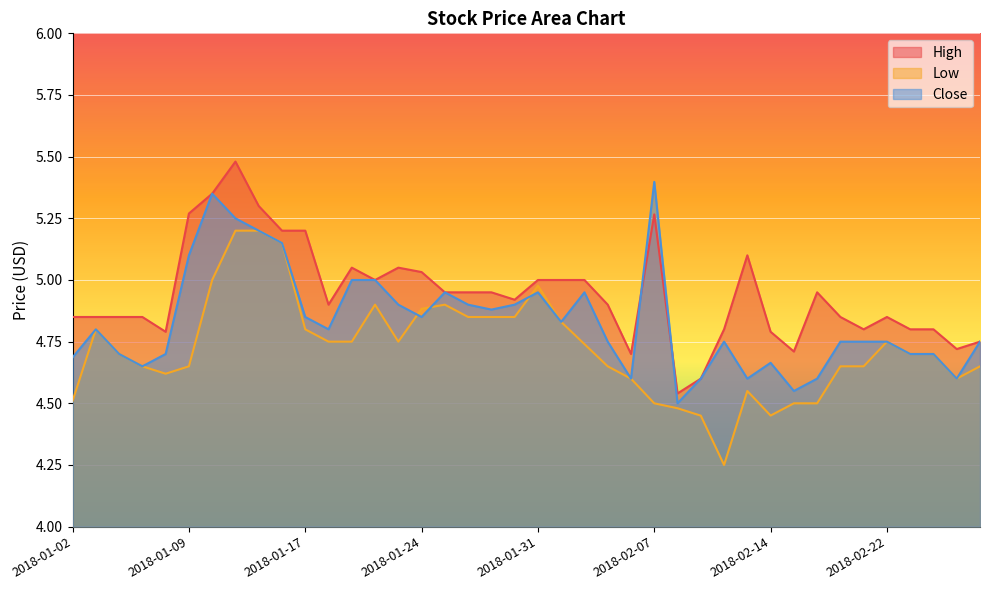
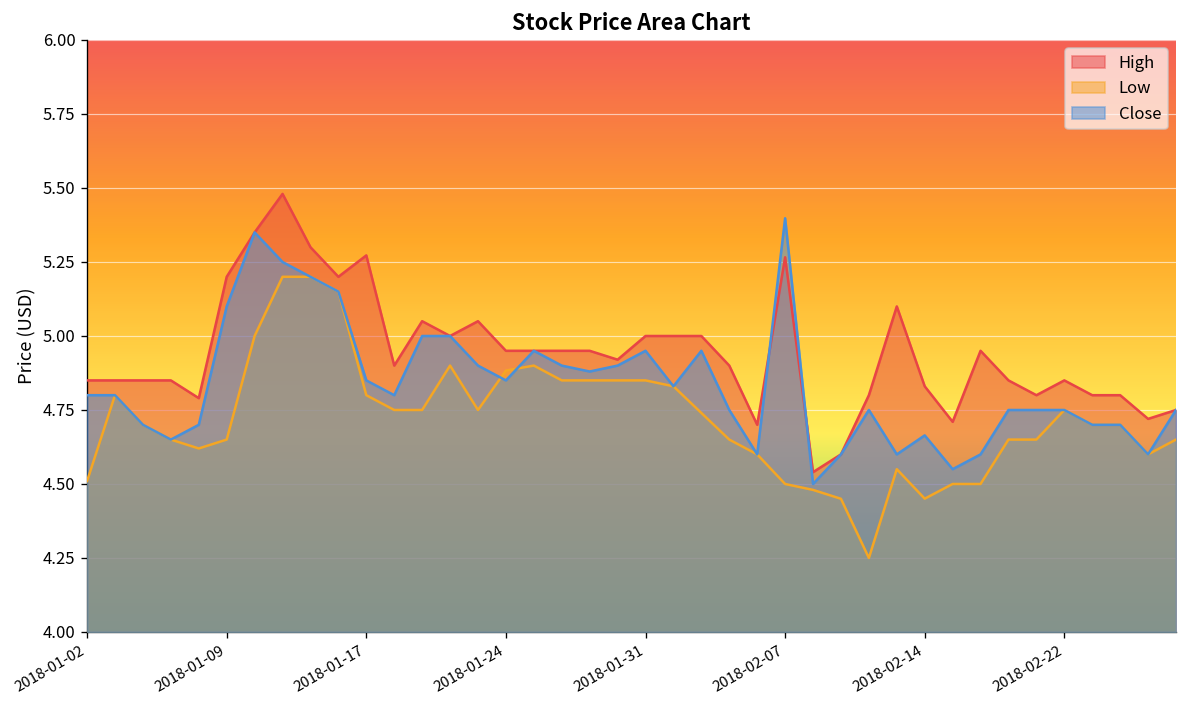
  {
    "High": {
      "2018-01-02": 4.85,
-     "2018-01-09": 5.27,
-     "2018-01-17": 5.20,
-     "2018-01-24": 5.03,
+     "2018-01-09": 5.20,
+     "2018-01-17": 5.27,
+     "2018-01-24": 4.95,
      "2018-01-31": 5.00,
      "2018-02-07": 5.27,
-     "2018-02-14": 4.79,
+     "2018-02-14": 4.83,
      "2018-02-22": 4.85
    },
    "Low": {
      "2018-01-02": 4.51,
      "2018-01-09": 4.65,
      "2018-01-17": 4.80,
      "2018-01-24": 4.88,
-     "2018-01-31": 4.98,
+     "2018-01-31": 4.85,
      "2018-02-07": 4.50,
      "2018-02-14": 4.45
    },
    "Close": {
-     "2018-01-02": 4.69,
+     "2018-01-02": 4.80,
      "2018-01-09": 5.10,
      "2018-01-17": 4.85,
      "2018-01-24": 4.85,
      "2018-01-31": 4.95,
      "2018-02-07": 5.40,
      "2018-02-14": 4.66
    }
  }
